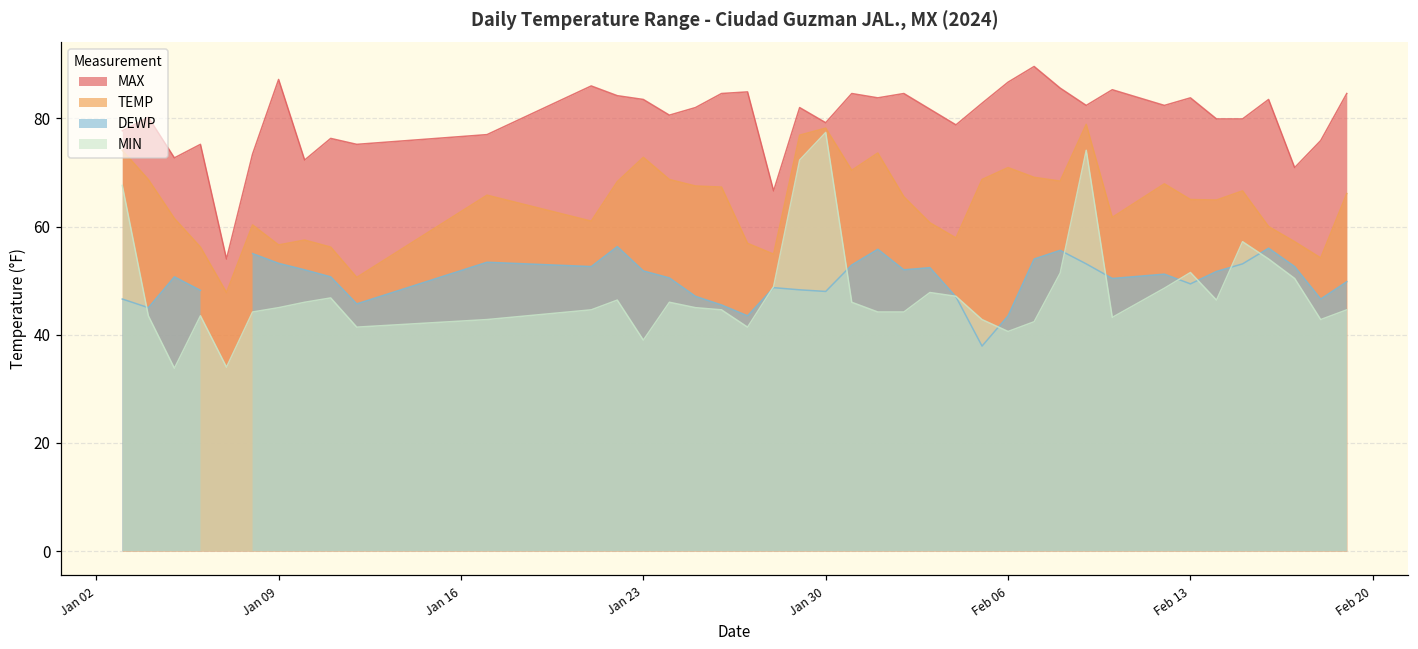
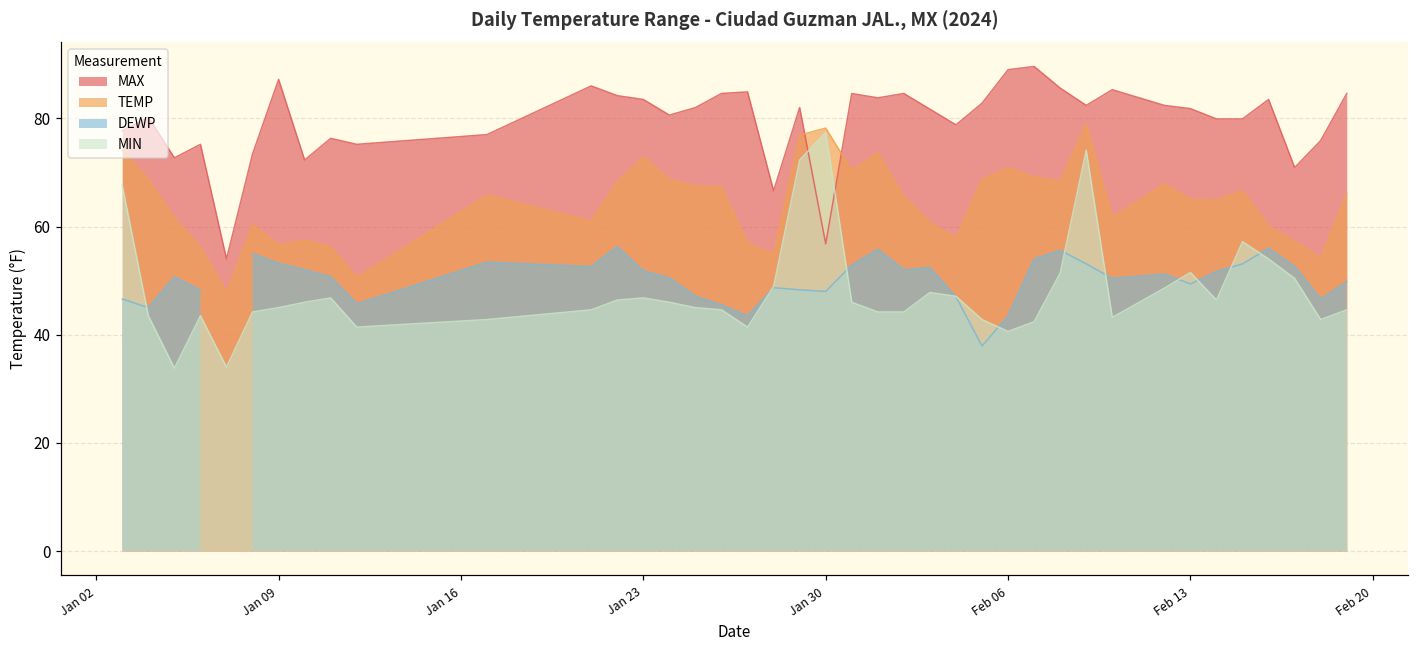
  {
    "MAX": {
      "Jan 09": 87,
      "Jan 23": 84,
-     "Jan 30": 79,
-     "Feb 06": 87,
-     "Feb 13": 84
+     "Jan 30": 57,
+     "Feb 06": 89,
+     "Feb 13": 82
    },
    "TEMP": {
      "Jan 09": 57,
      "Jan 23": 73,
      "Jan 30": 78,
      "Feb 06": 71,
      "Feb 13": 65
    },
    "MIN": {
      "Jan 09": 45,
-     "Jan 23": 39,
+     "Jan 23": 47,
      "Jan 30": 77,
      "Feb 06": 41,
      "Feb 13": 52
    }
  }
